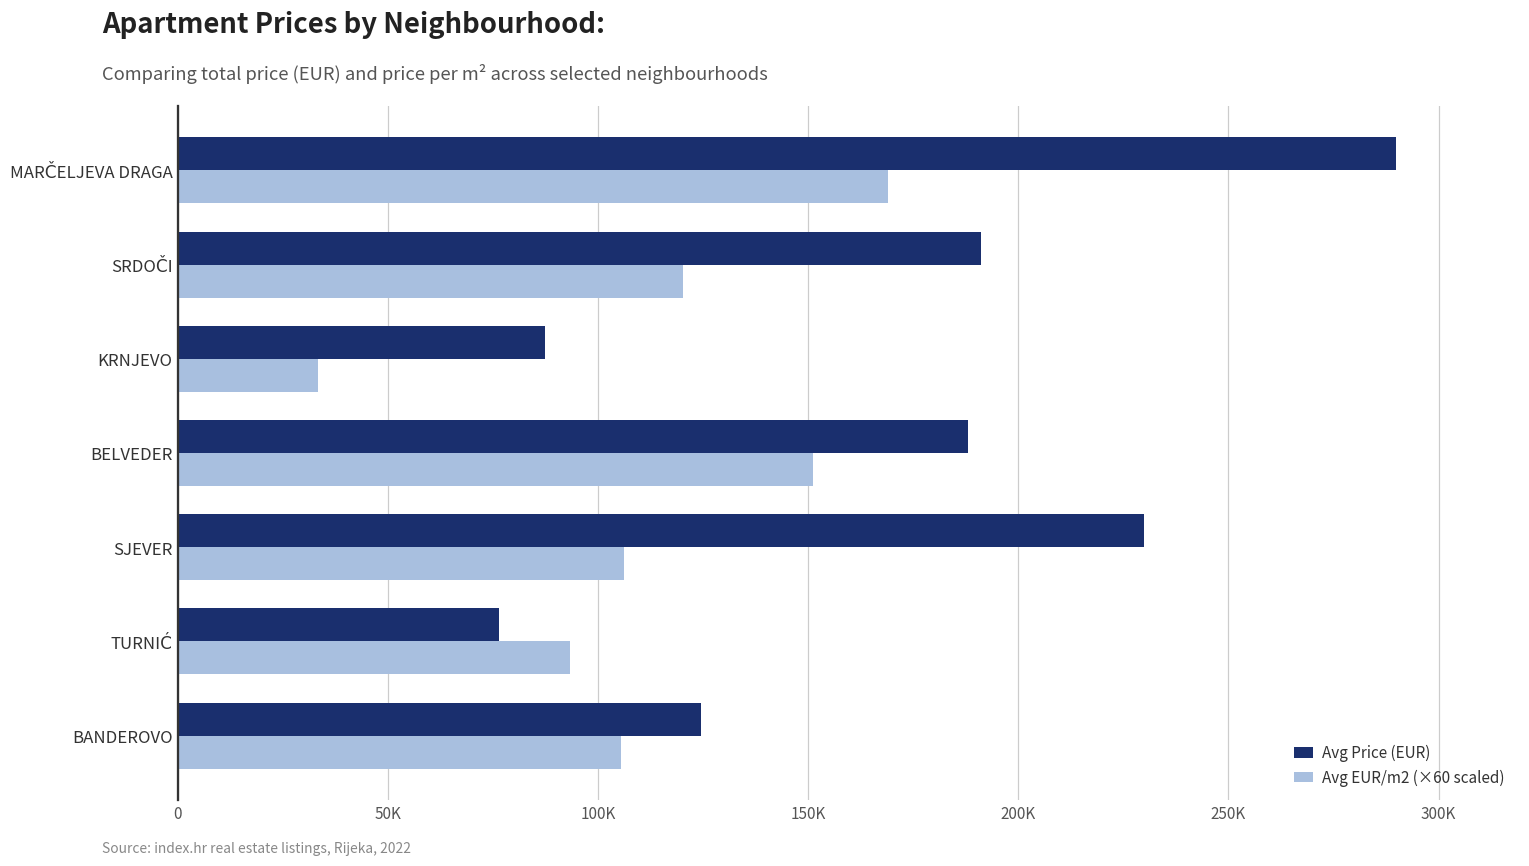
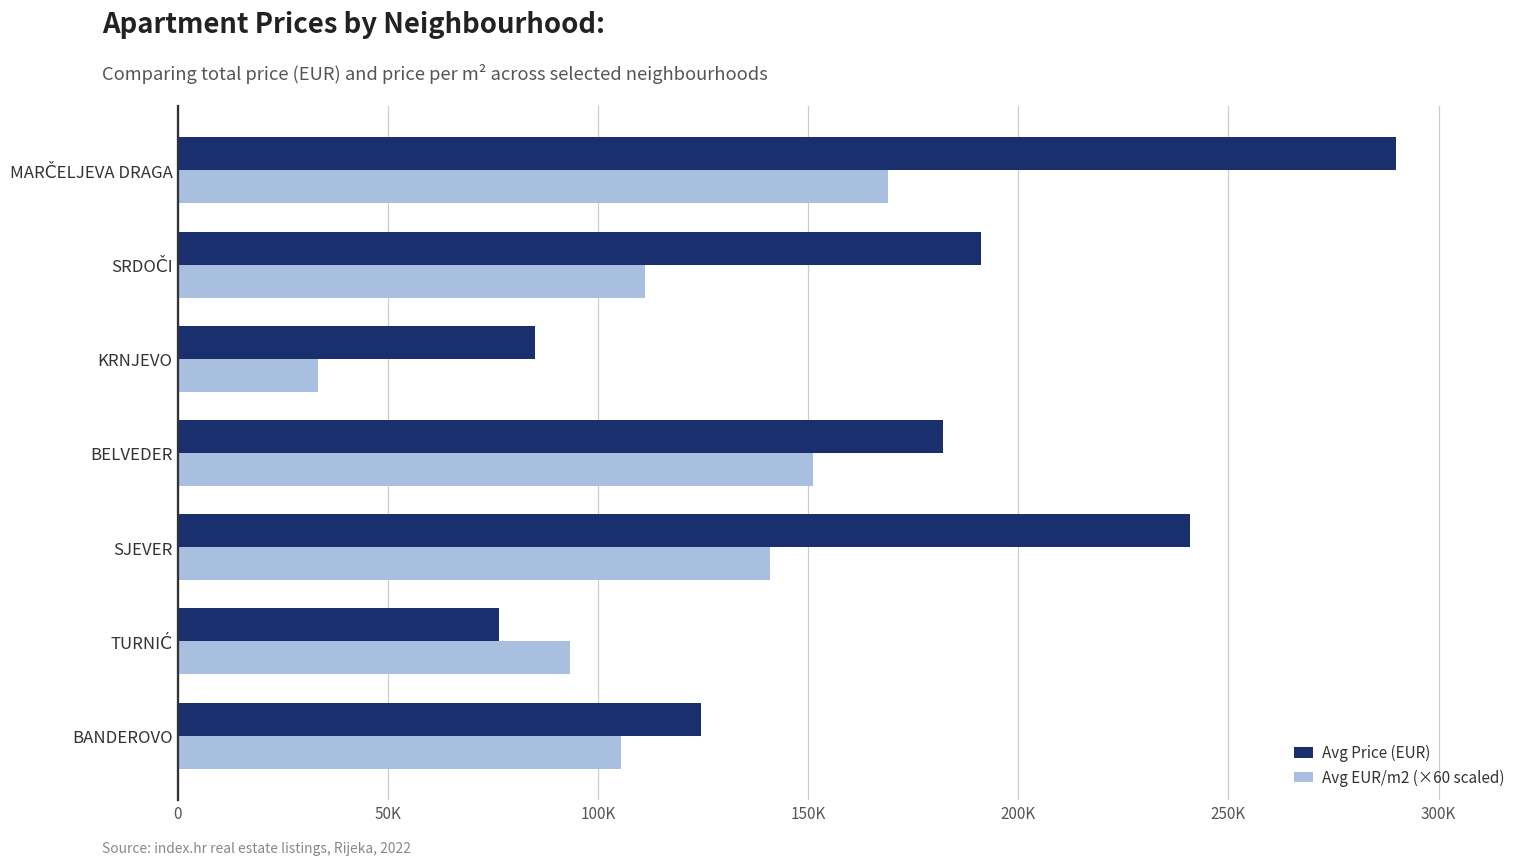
  {
    "Avg Price (EUR)": {
      "MARČELJEVA DRAGA": 290000,
      "SRDOČI": 191000,
-     "KRNJEVO": 87000,
-     "BELVEDER": 188000,
-     "SJEVER": 230000,
+     "KRNJEVO": 85000,
+     "BELVEDER": 182000,
+     "SJEVER": 241000,
      "TURNIĆ": 76000,
      "BANDEROVO": 125000
    },
    "Avg EUR/m2 (×60 scaled)": {
      "MARČELJEVA DRAGA": 169000,
-     "SRDOČI": 120000,
+     "SRDOČI": 111000,
      "KRNJEVO": 33000,
      "BELVEDER": 151000,
-     "SJEVER": 106000,
+     "SJEVER": 141000,
      "TURNIĆ": 93000,
      "BANDEROVO": 105000
    }
  }
